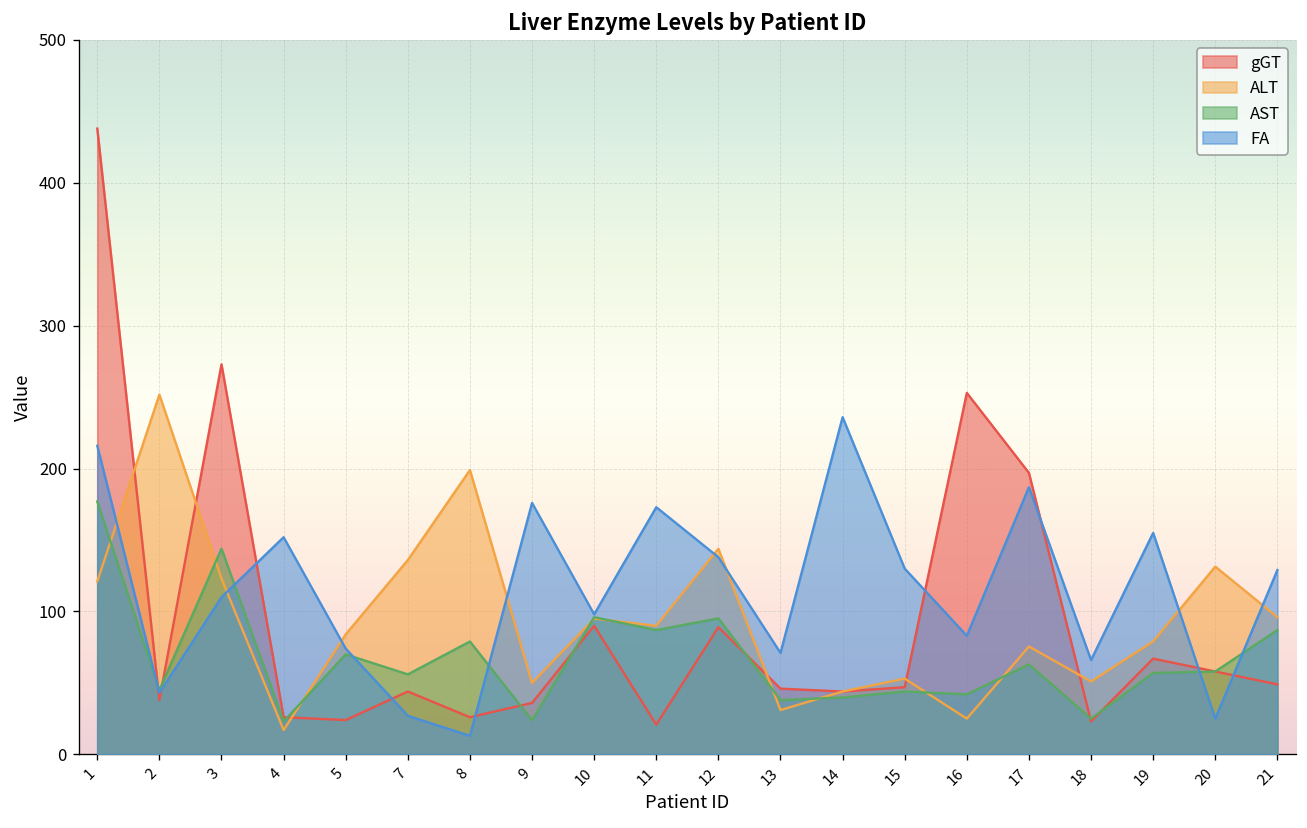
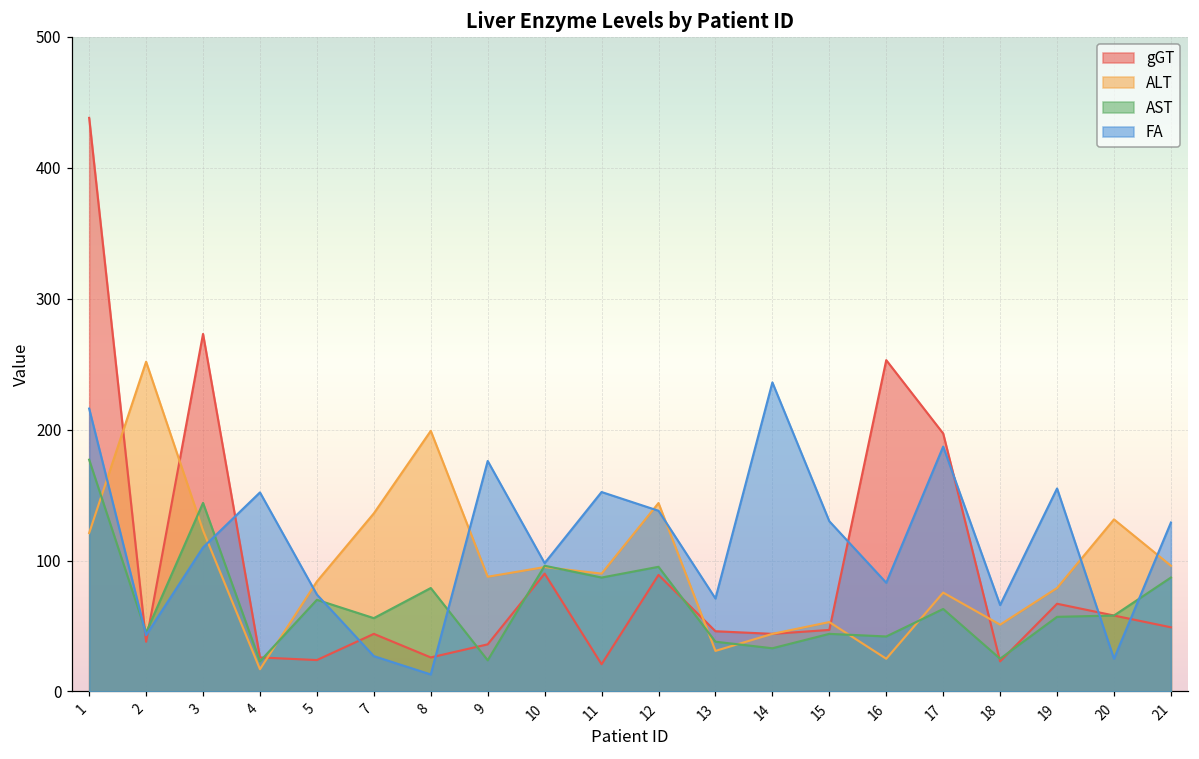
  {
    "gGT": {
      "1": 438,
      "2": 38,
      "3": 273,
      "4": 26,
      "5": 24,
      "7": 44,
      "8": 26,
      "9": 36,
      "10": 90,
      "11": 21,
      "12": 89,
      "13": 46,
      "15": 47,
      "16": 253,
      "17": 197,
      "19": 67,
      "21": 49
    },
    "ALT": {
      "1": 121,
      "2": 252,
      "3": 123,
      "4": 17,
      "5": 84,
      "7": 136,
      "8": 199,
-     "9": 50,
+     "9": 88,
      "11": 90,
      "12": 144,
      "13": 31,
      "15": 53,
      "16": 25,
      "17": 76,
      "18": 51,
      "19": 79,
      "20": 131,
      "21": 96
    },
    "AST": {
      "1": 177,
      "3": 144,
      "4": 23,
      "5": 70,
      "7": 56,
      "8": 79,
      "9": 24,
      "11": 87,
      "12": 95,
      "13": 38,
-     "14": 40,
+     "14": 33,
      "15": 44,
      "16": 42,
      "17": 63,
      "19": 57,
      "21": 87
    },
    "FA": {
      "1": 216,
      "3": 110,
      "4": 152,
      "5": 74,
      "7": 27,
      "8": 13,
      "9": 176,
-     "11": 173,
+     "11": 152,
      "12": 138,
      "13": 71,
      "14": 236,
      "15": 130,
      "16": 83,
      "17": 187,
      "18": 66,
      "19": 155,
      "20": 25,
      "21": 129
    }
  }
